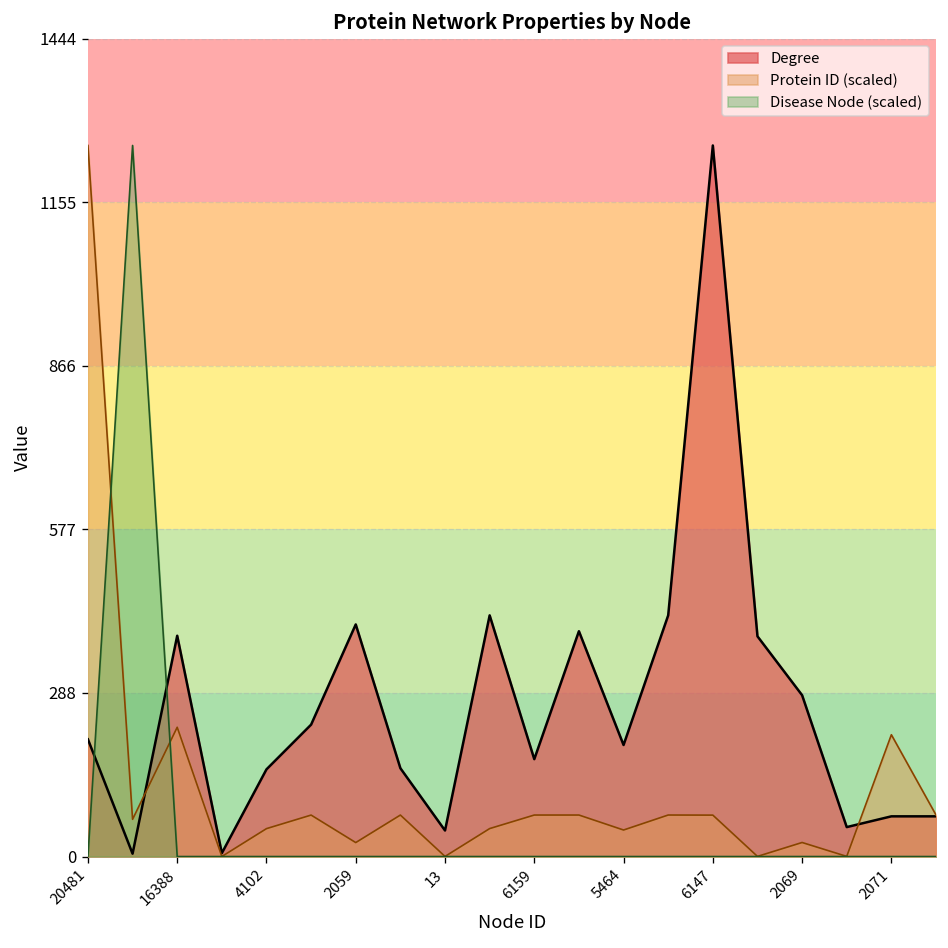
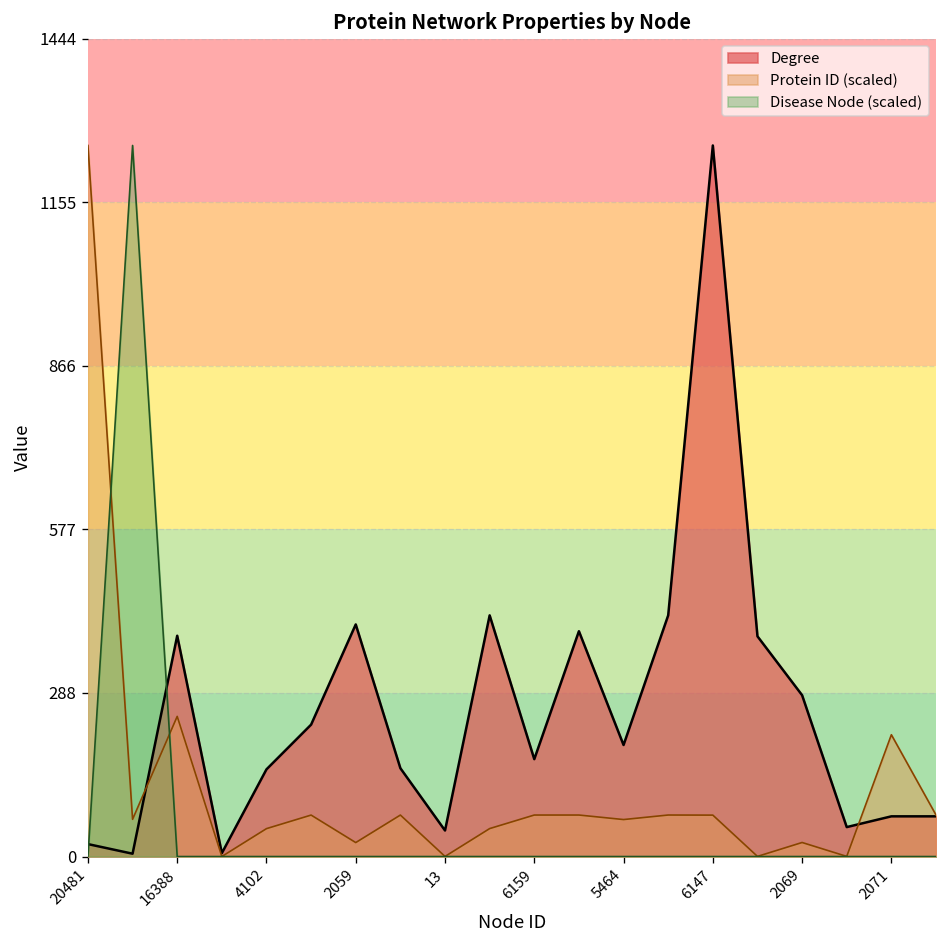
  {
    "Degree": {
-     "20481": 210,
+     "20481": 20,
      "16388": 390,
      "4102": 150,
      "2059": 410,
      "6159": 170,
      "5464": 200,
      "6147": 1260,
      "2069": 290,
      "2071": 70
    },
    "Protein ID (scaled)": {
      "20481": 1260,
-     "16388": 230,
+     "16388": 250,
      "4102": 50,
      "2059": 20,
      "6159": 70,
-     "5464": 50,
+     "5464": 70,
      "6147": 70,
      "2069": 20,
      "2071": 220
    },
    "Disease Node (scaled)": {
      "20481": 0,
      "16388": 0,
      "4102": 0,
      "2059": 0,
      "6159": 0,
      "5464": 0,
      "6147": 0,
      "2069": 0,
      "2071": 0
    }
  }
